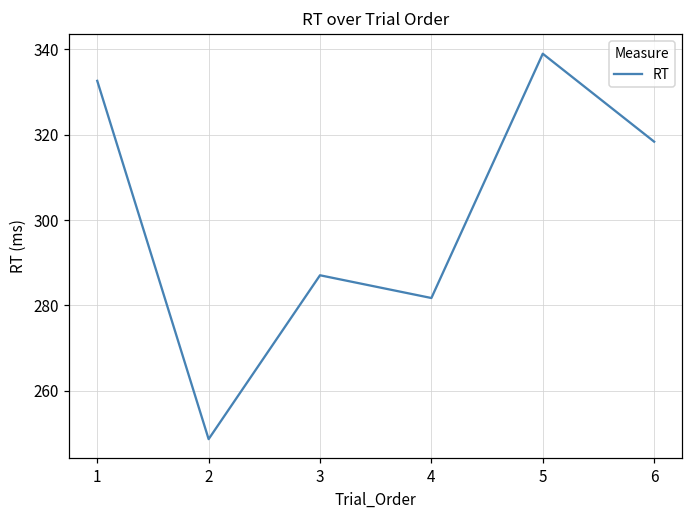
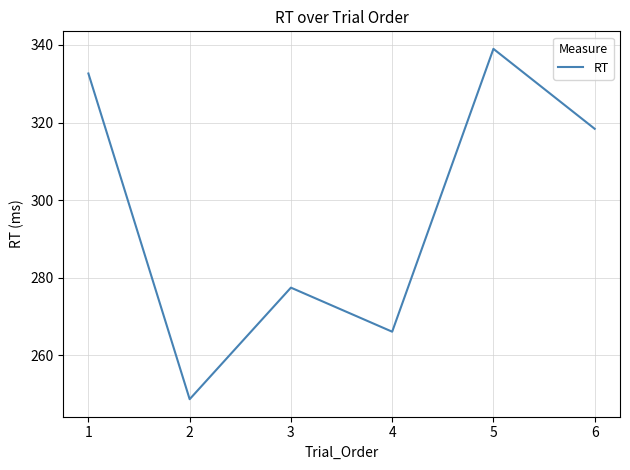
  {
    "1": 333,
    "2": 249,
-   "3": 287,
-   "4": 282,
+   "3": 277,
+   "4": 266,
    "5": 339,
    "6": 318
  }
